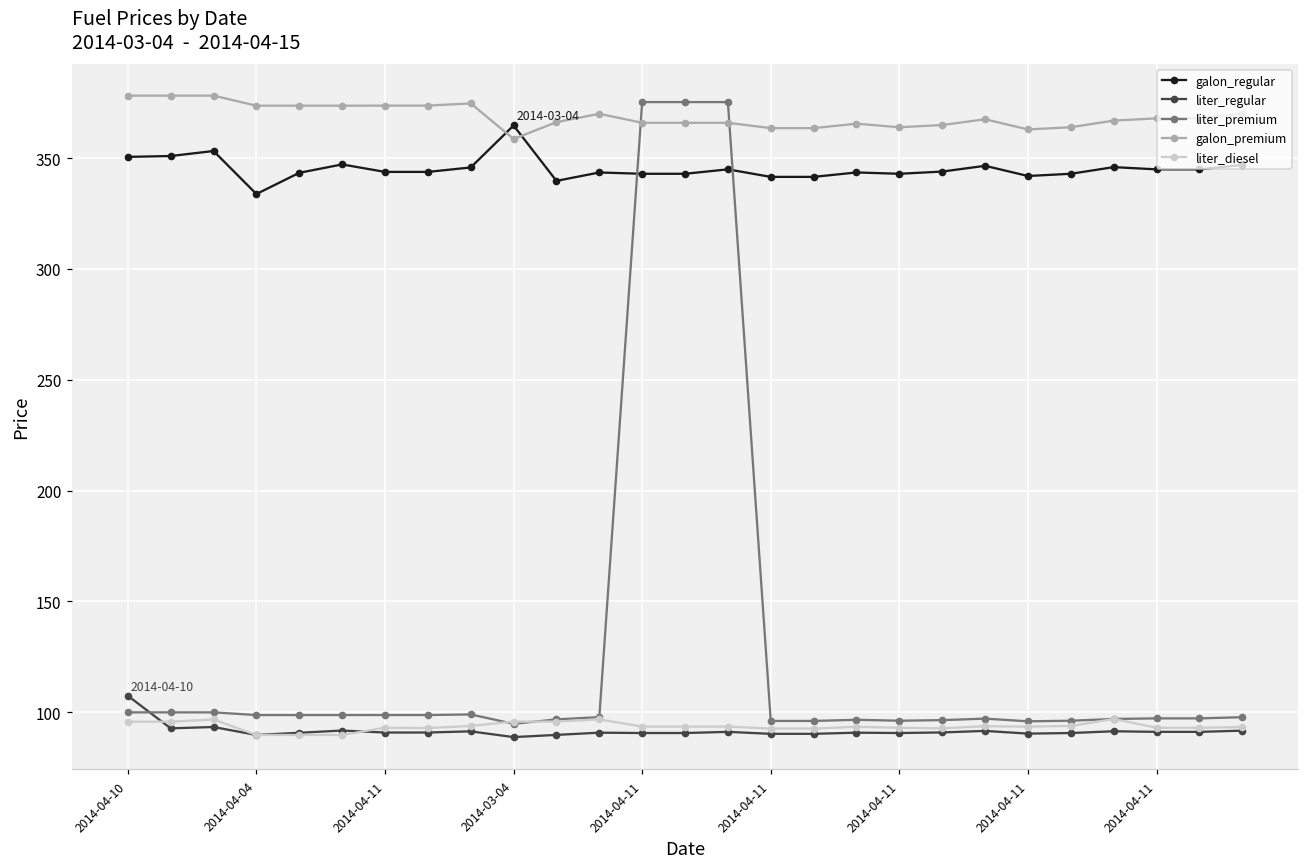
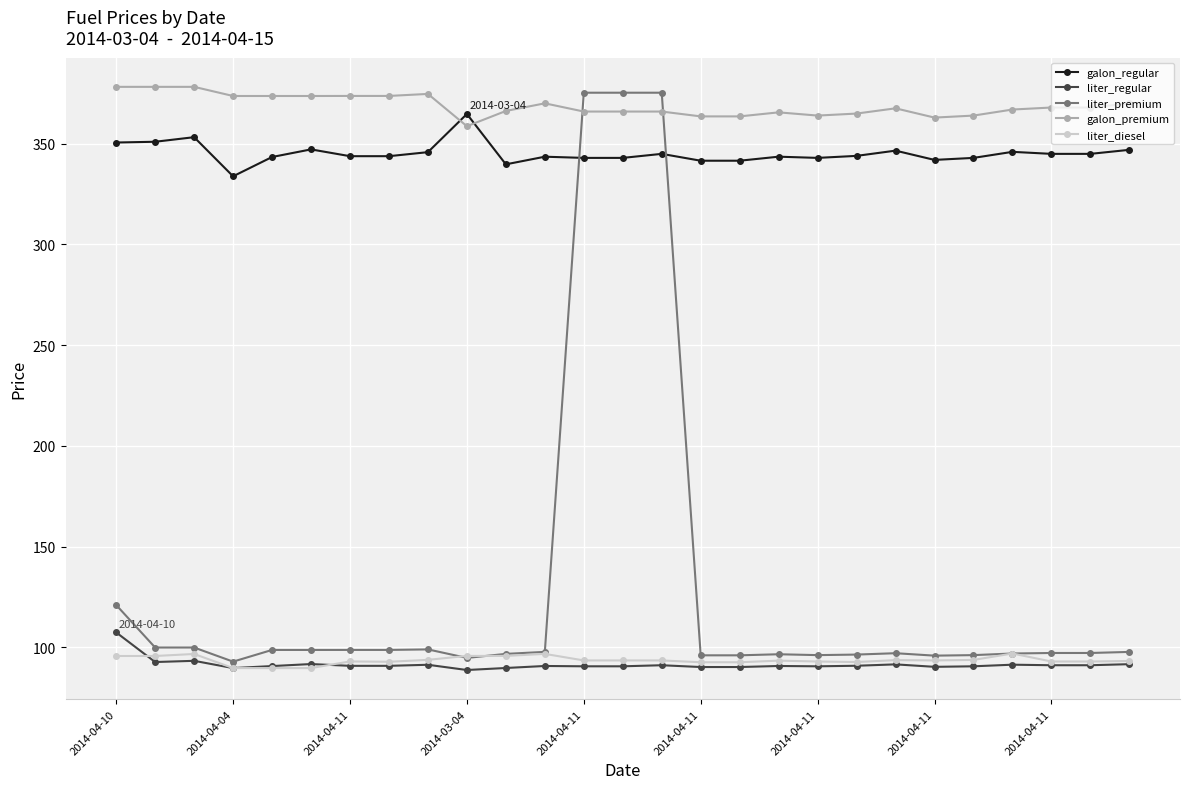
  {
    "galon_regular": {
      "2014-04-10": 351,
      "2014-04-04": 334,
      "2014-03-04": 365
    },
    "liter_regular": {
      "2014-03-04": 89
    },
    "liter_premium": {
-     "2014-04-10": 100,
-     "2014-04-04": 99
+     "2014-04-10": 121,
+     "2014-04-04": 93
    }
  }
